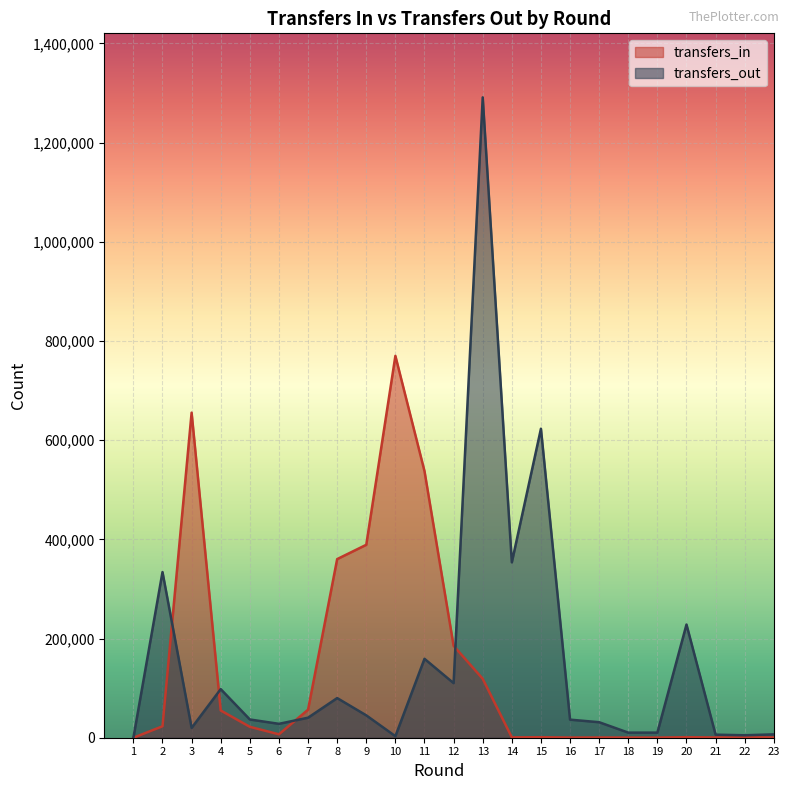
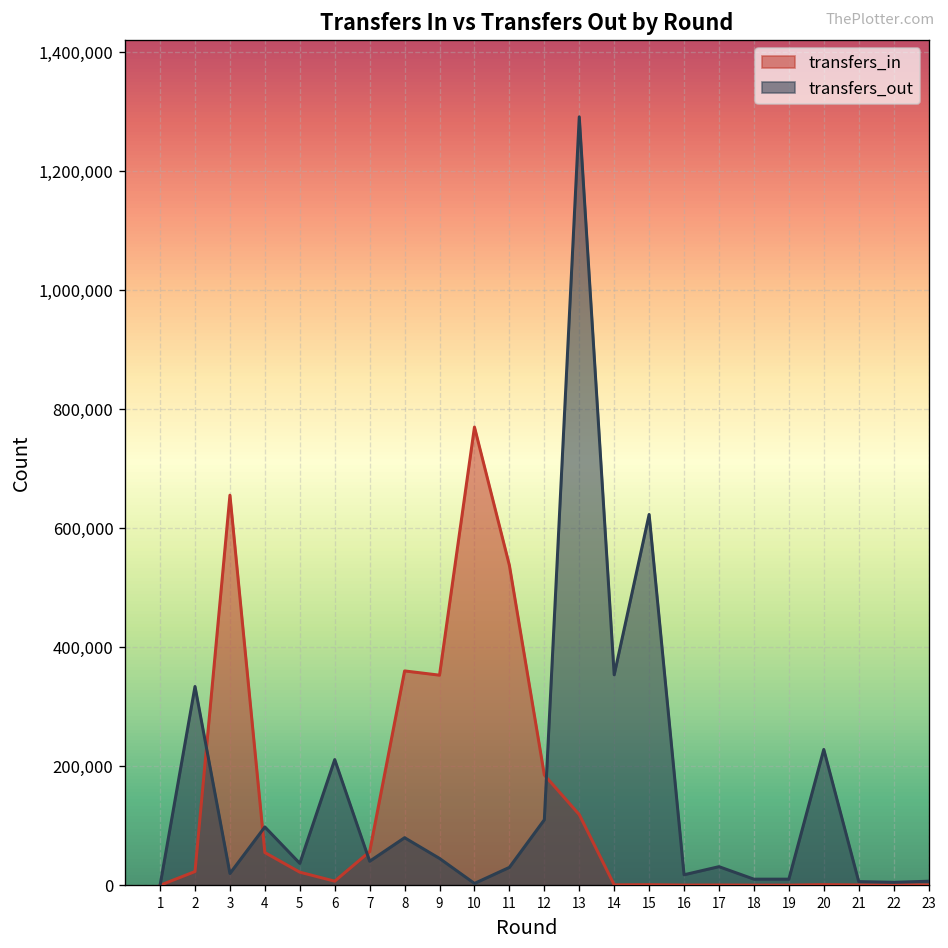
  {
    "transfers_in": {
      "2": "20,000",
      "3": "660,000",
      "4": "50,000",
      "5": "20,000",
      "6": "10,000",
      "7": "60,000",
      "8": "360,000",
-     "9": "390,000",
+     "9": "350,000",
      "10": "770,000",
      "11": "540,000",
      "12": "190,000",
      "13": "120,000",
      "14": "0",
      "15": "0",
      "16": "0",
      "17": "0",
      "18": "0",
      "19": "0",
      "20": "0",
      "21": "0",
      "23": "0"
    },
    "transfers_out": {
      "2": "330,000",
      "3": "20,000",
      "4": "100,000",
      "5": "40,000",
-     "6": "30,000",
+     "6": "210,000",
      "7": "40,000",
      "8": "80,000",
      "9": "50,000",
      "10": "0",
-     "11": "160,000",
+     "11": "30,000",
      "12": "110,000",
      "13": "1,290,000",
      "14": "350,000",
      "15": "620,000",
-     "16": "40,000",
+     "16": "20,000",
      "17": "30,000",
      "18": "10,000",
      "19": "10,000",
      "20": "230,000",
      "21": "10,000",
      "23": "10,000"
    }
  }
